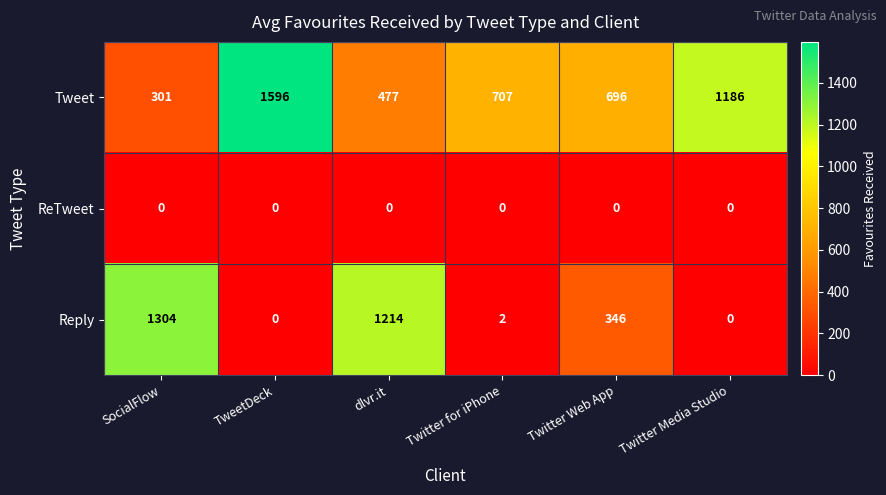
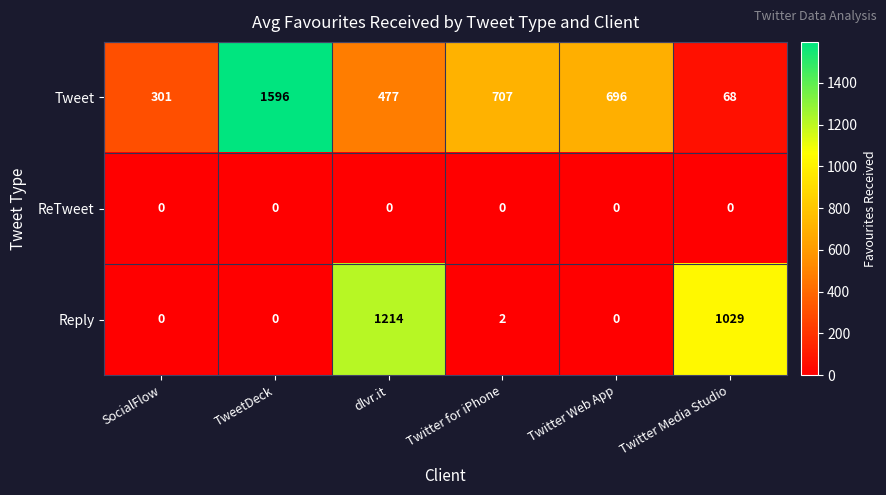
  {
    "Tweet": {
      "SocialFlow": 301,
      "TweetDeck": 1596,
      "dlvr.it": 477,
      "Twitter for iPhone": 707,
      "Twitter Web App": 696,
-     "Twitter Media Studio": 1186
+     "Twitter Media Studio": 68
    },
    "ReTweet": {
      "SocialFlow": 0,
      "TweetDeck": 0,
      "dlvr.it": 0,
      "Twitter for iPhone": 0,
      "Twitter Web App": 0,
      "Twitter Media Studio": 0
    },
    "Reply": {
-     "SocialFlow": 1304,
+     "SocialFlow": 0,
      "TweetDeck": 0,
      "dlvr.it": 1214,
      "Twitter for iPhone": 2,
-     "Twitter Web App": 346,
-     "Twitter Media Studio": 0
+     "Twitter Web App": 0,
+     "Twitter Media Studio": 1029
    }
  }
